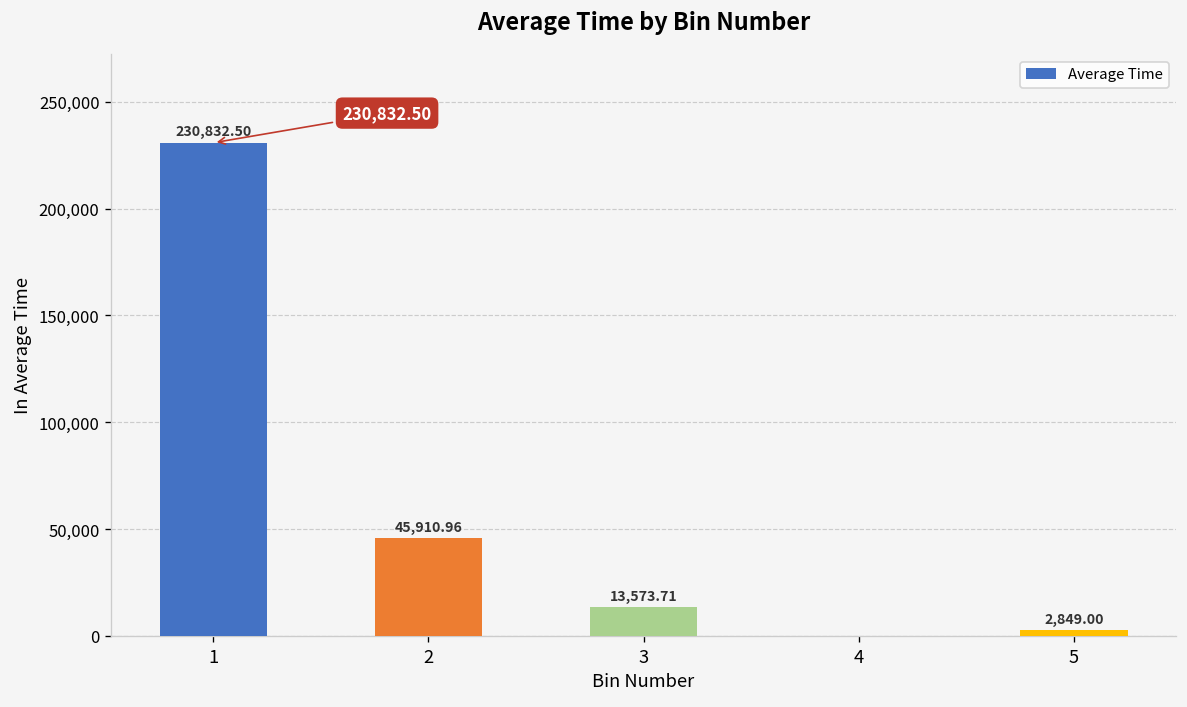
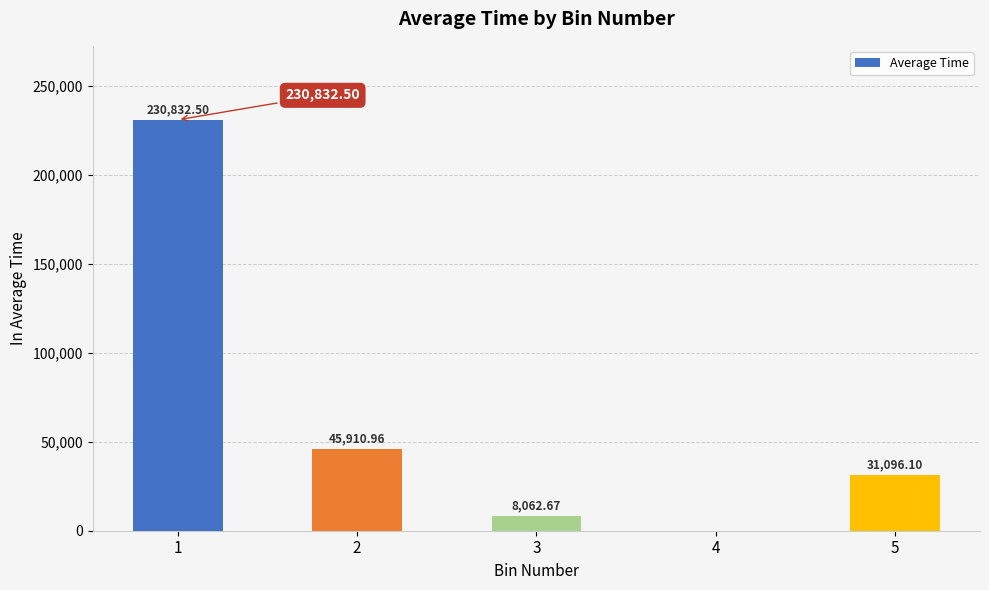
  {
    "1": "230,832.50",
    "2": "45,910.96",
-   "3": "13,573.71",
-   "5": "2,849.00"
+   "3": "8,062.67",
+   "5": "31,096.10"
  }
